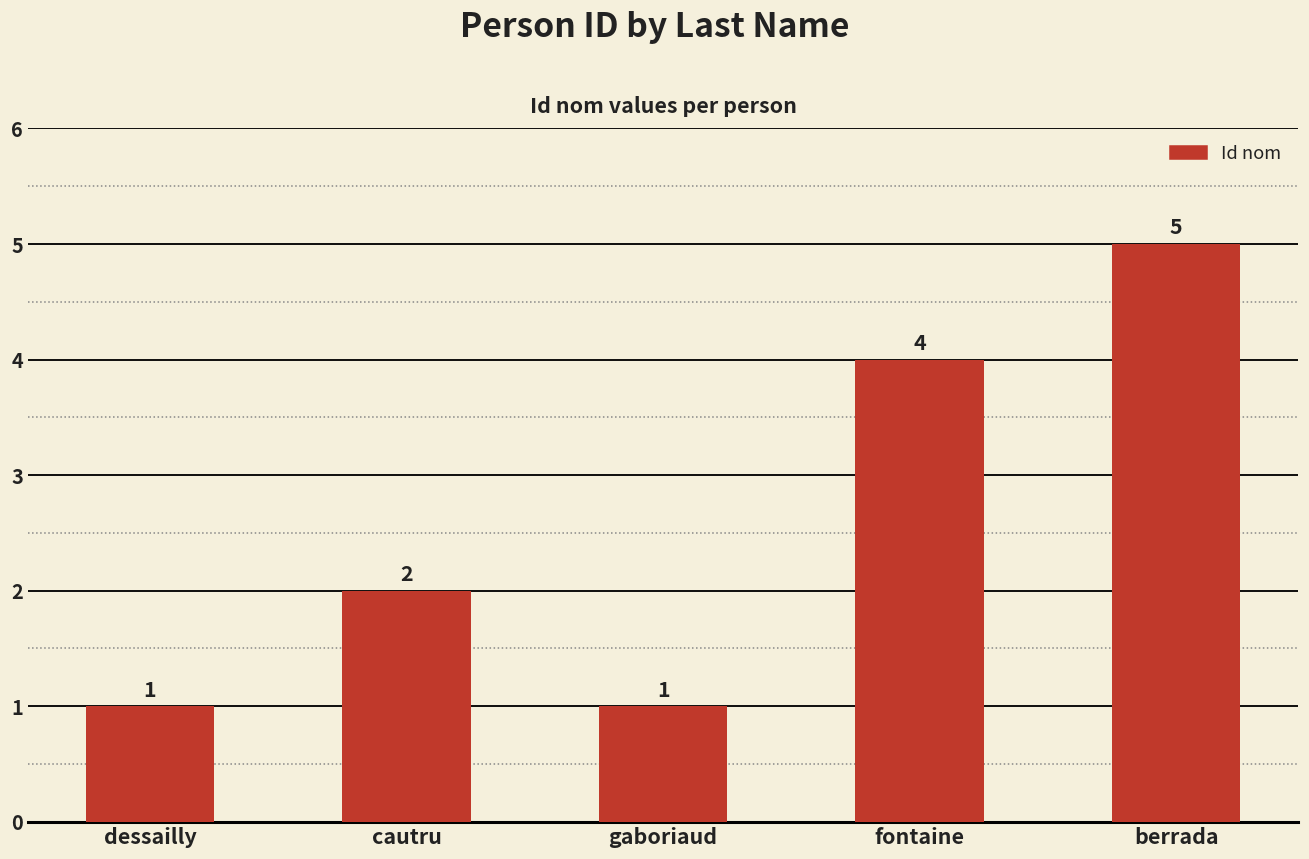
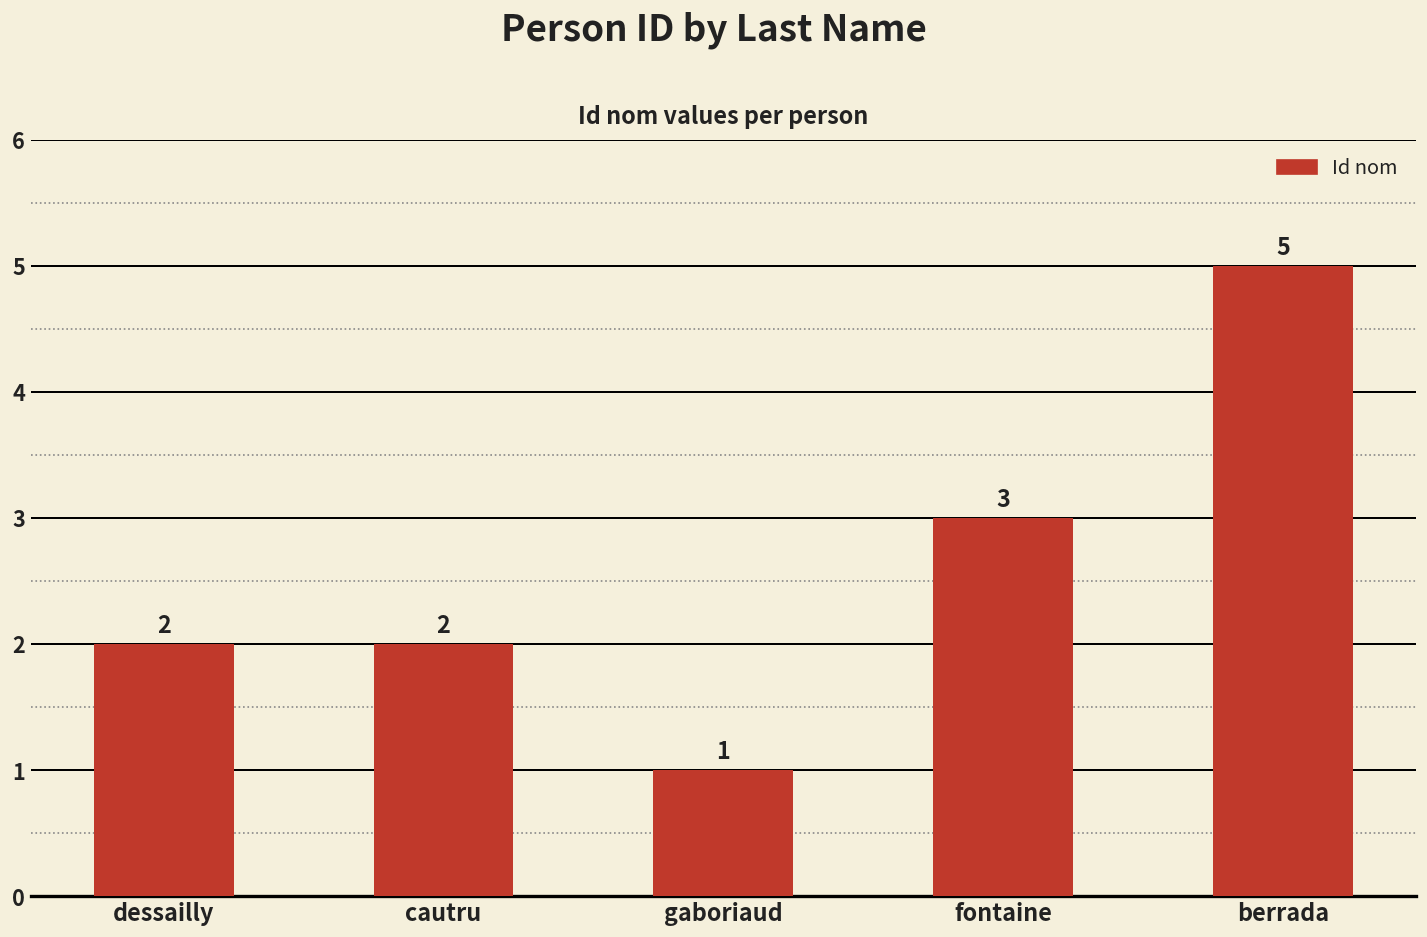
  {
-   "dessailly": 1,
+   "dessailly": 2,
    "cautru": 2,
    "gaboriaud": 1,
-   "fontaine": 4,
+   "fontaine": 3,
    "berrada": 5
  }
